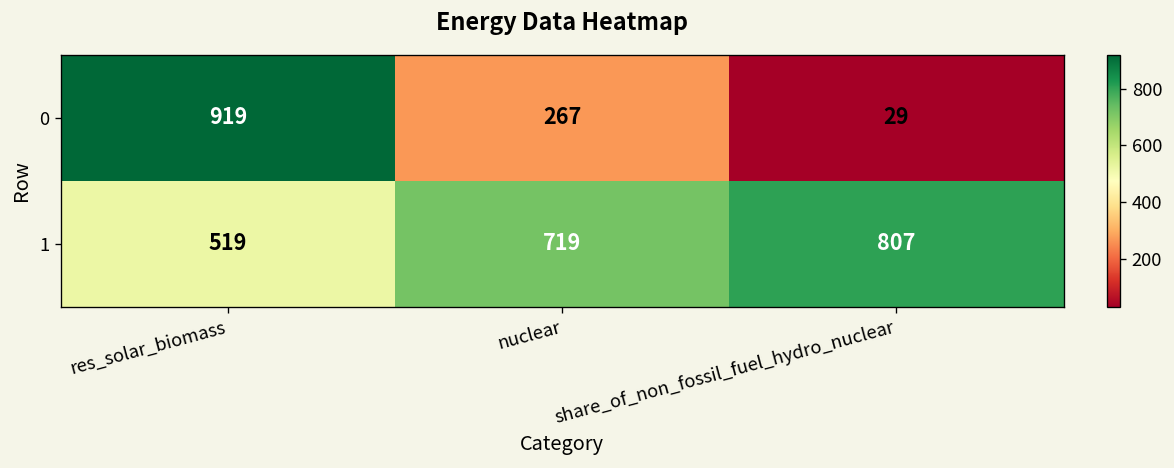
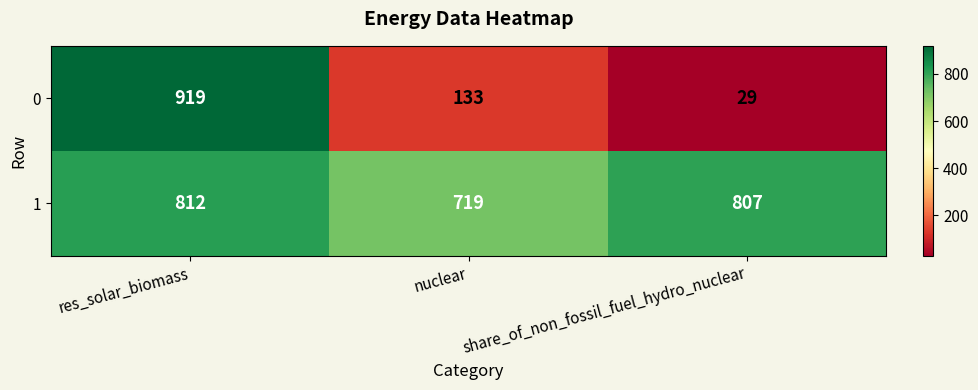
  {
    "0": {
      "res_solar_biomass": 919,
-     "nuclear": 267,
+     "nuclear": 133,
      "share_of_non_fossil_fuel_hydro_nuclear": 29
    },
    "1": {
-     "res_solar_biomass": 519,
+     "res_solar_biomass": 812,
      "nuclear": 719,
      "share_of_non_fossil_fuel_hydro_nuclear": 807
    }
  }
